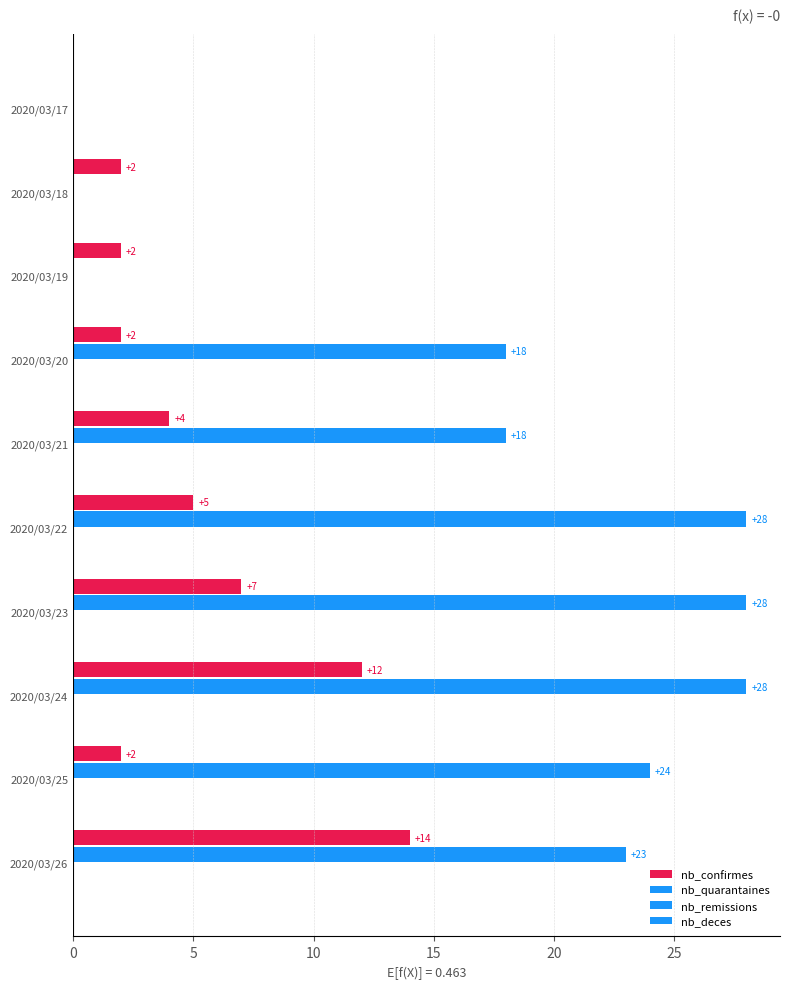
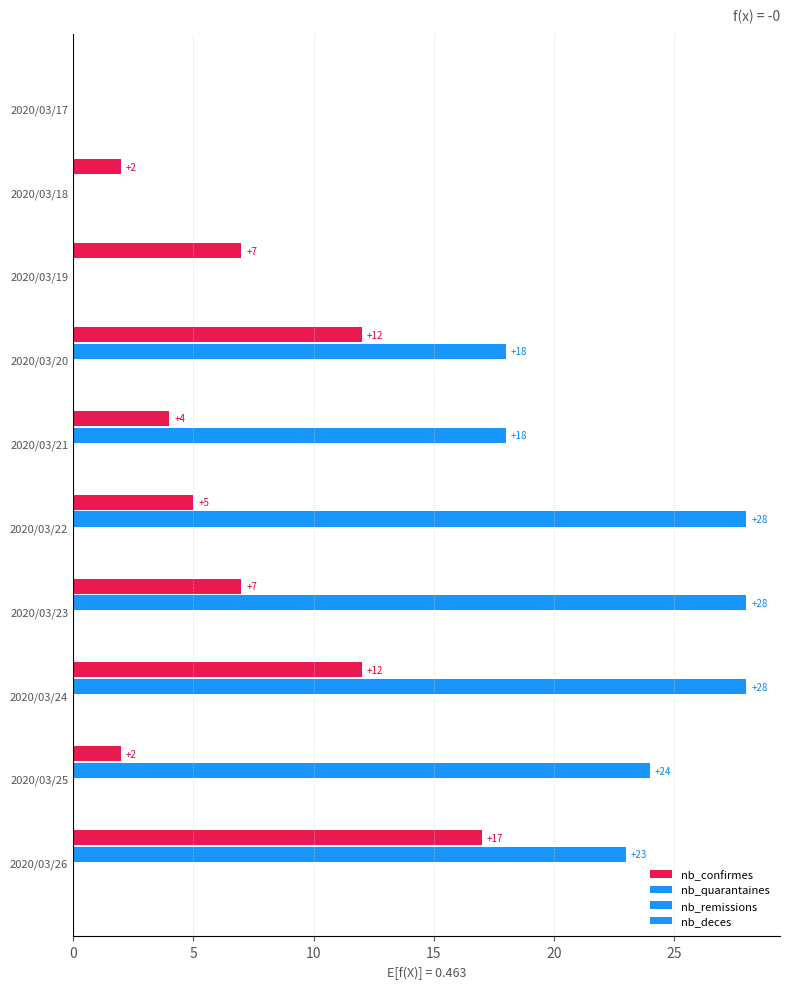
  {
    "nb_confirmes": {
      "2020/03/18": "+2",
-     "2020/03/19": "+2",
-     "2020/03/20": "+2",
+     "2020/03/19": "+7",
+     "2020/03/20": "+12",
      "2020/03/21": "+4",
      "2020/03/22": "+5",
      "2020/03/23": "+7",
      "2020/03/24": "+12",
      "2020/03/25": "+2",
-     "2020/03/26": "+14"
+     "2020/03/26": "+17"
    }
  }
